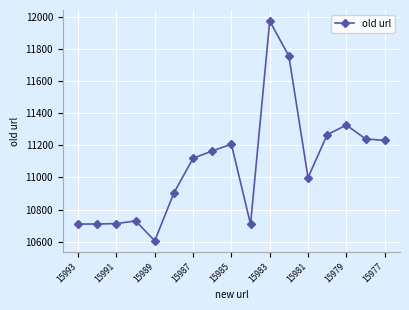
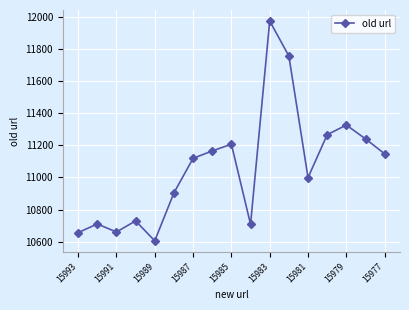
  {
-   "15993": 10710,
-   "15991": 10710,
+   "15993": 10660,
+   "15991": 10660,
    "15989": 10610,
    "15987": 11120,
    "15985": 11210,
    "15983": 11970,
    "15981": 11000,
    "15979": 11330,
-   "15977": 11230
+   "15977": 11150
  }
